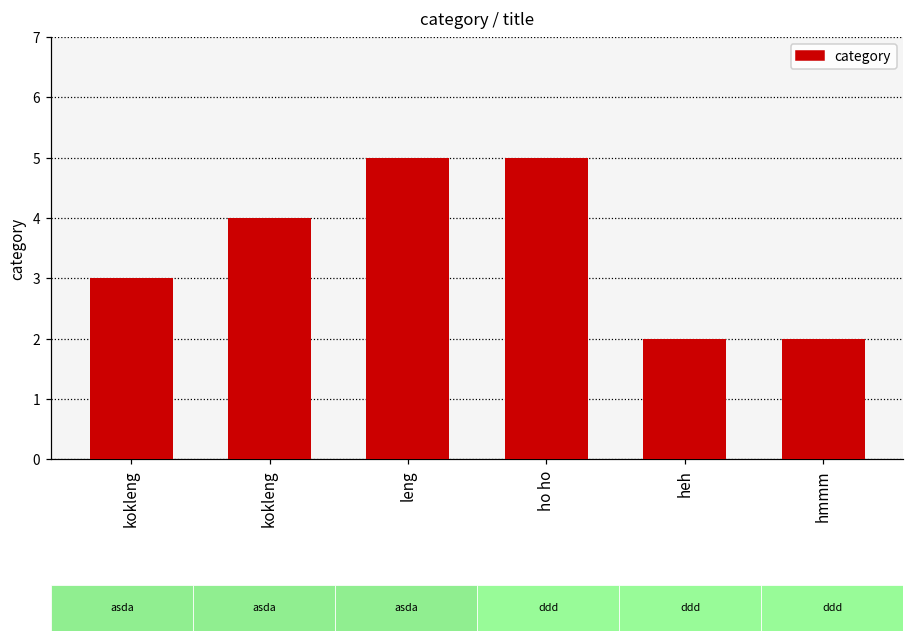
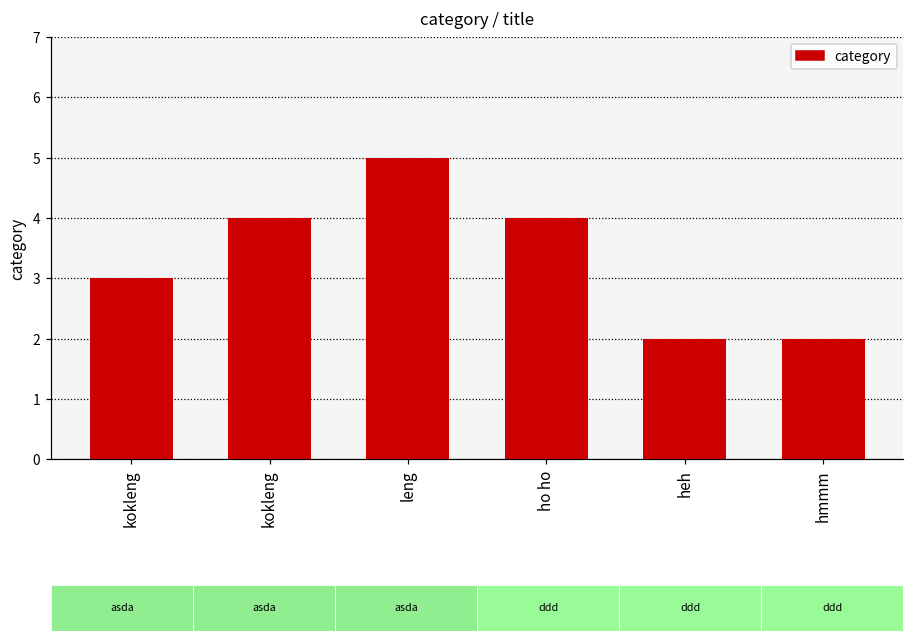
  {
    "leng": 5,
-   "ho ho": 5,
+   "ho ho": 4,
    "heh": 2,
    "hmmm": 2
  }
